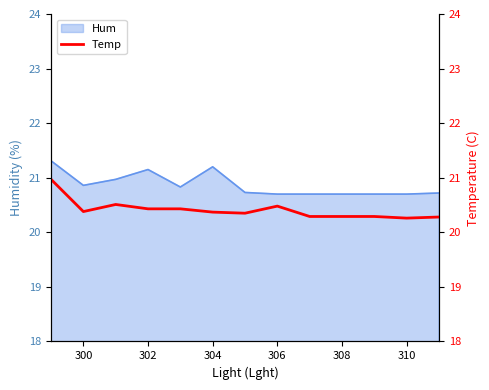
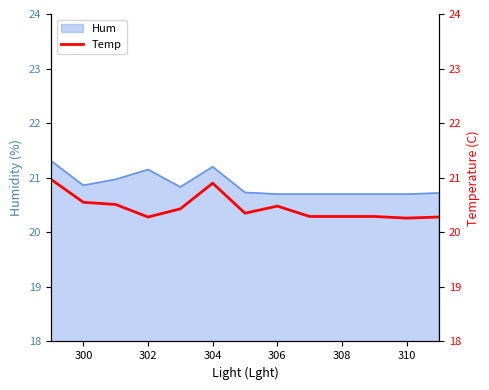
  {
    "Hum": {
      "300": 20.9,
      "302": 21.2,
      "304": 21.2,
      "306": 20.7,
      "308": 20.7,
      "310": 20.7
    },
    "Temp": {
-     "300": 20.4,
-     "302": 20.4,
-     "304": 20.4,
+     "300": 20.6,
+     "302": 20.3,
+     "304": 20.9,
      "306": 20.5,
      "308": 20.3,
      "310": 20.3
    }
  }
